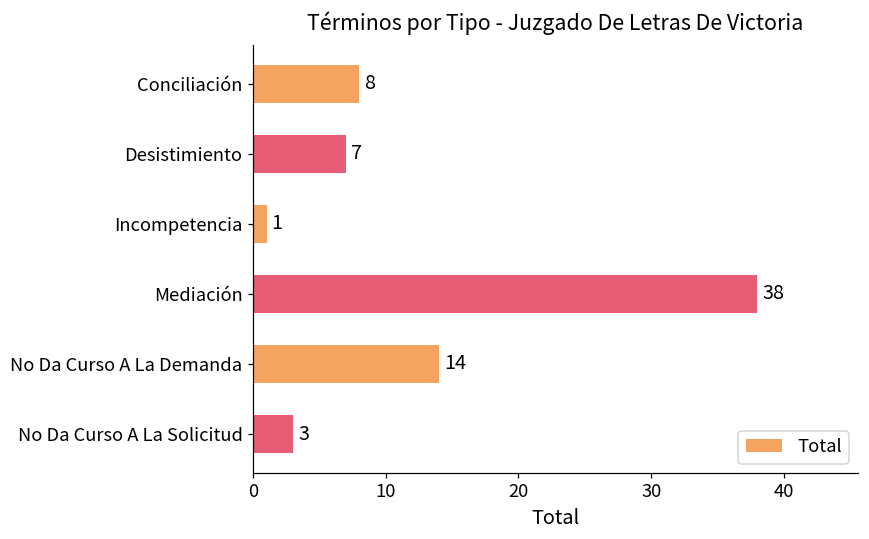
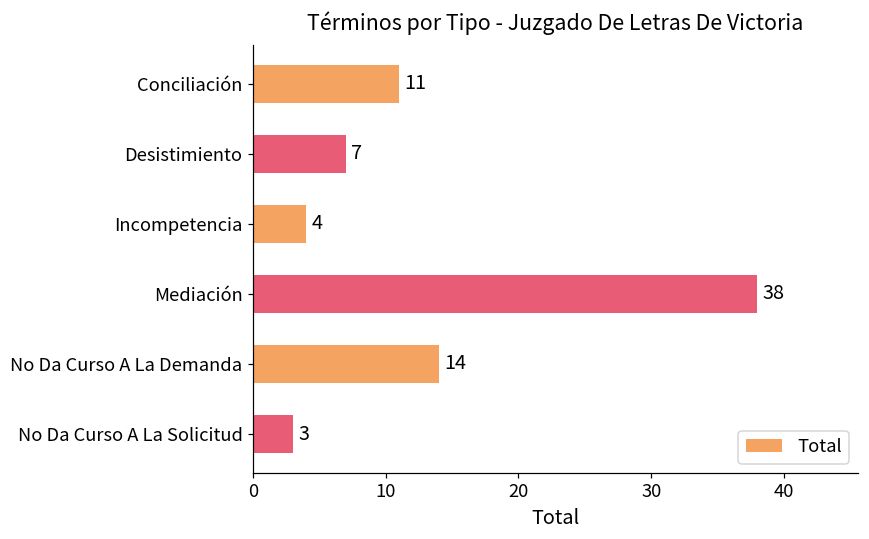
  {
-   "Conciliación": 8,
+   "Conciliación": 11,
    "Desistimiento": 7,
-   "Incompetencia": 1,
+   "Incompetencia": 4,
    "Mediación": 38,
    "No Da Curso A La Demanda": 14,
    "No Da Curso A La Solicitud": 3
  }
